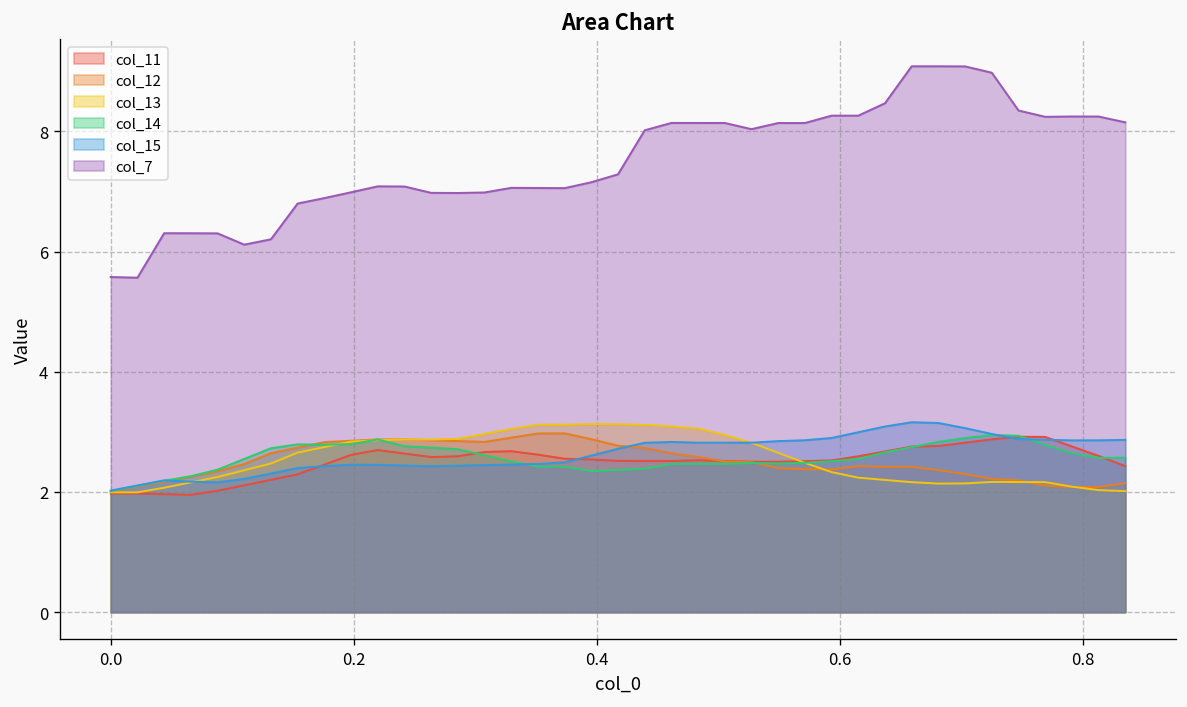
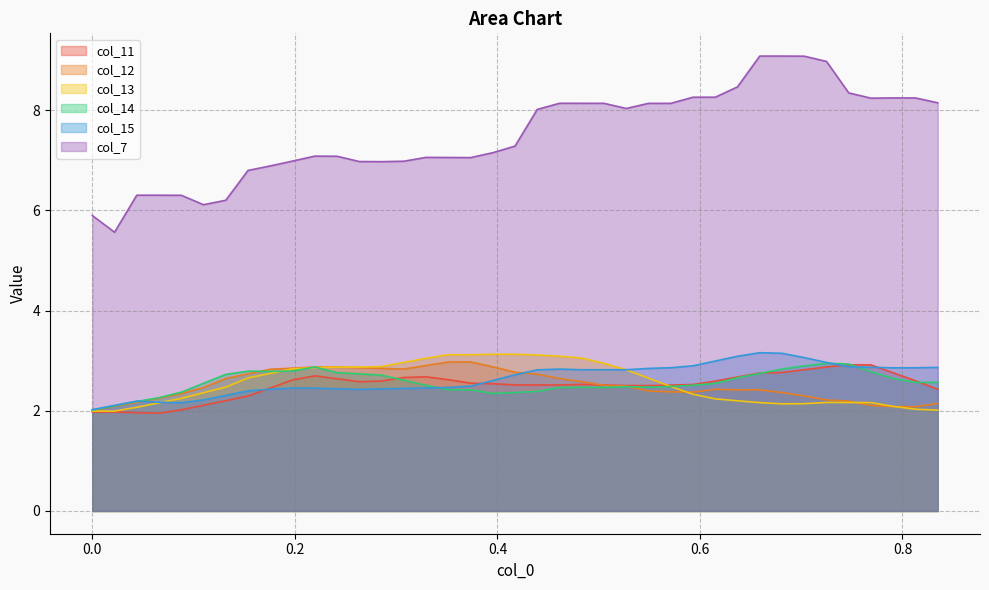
  {
    "col_7": {
-     "0.0": 5.6
+     "0.0": 5.9
    }
  }
